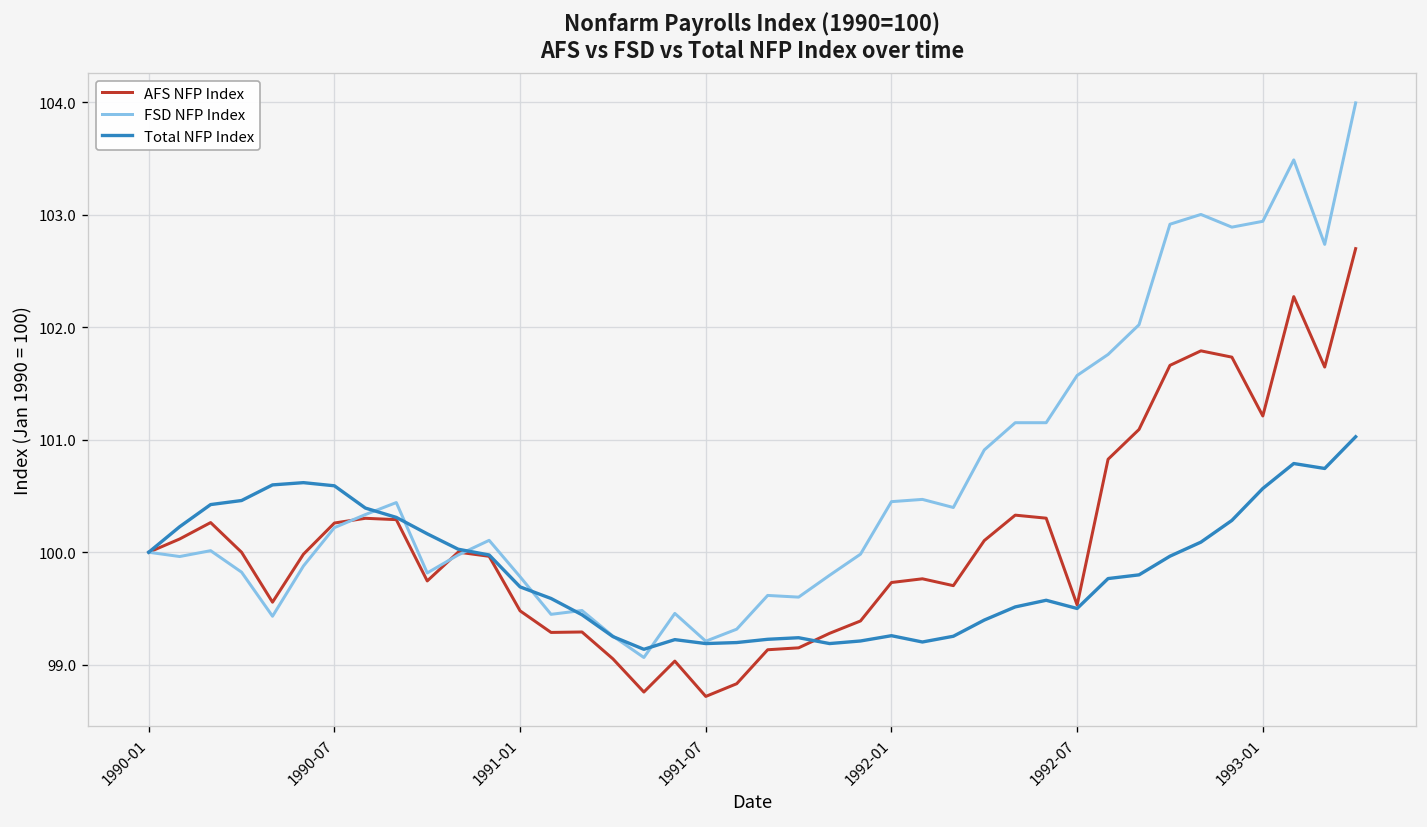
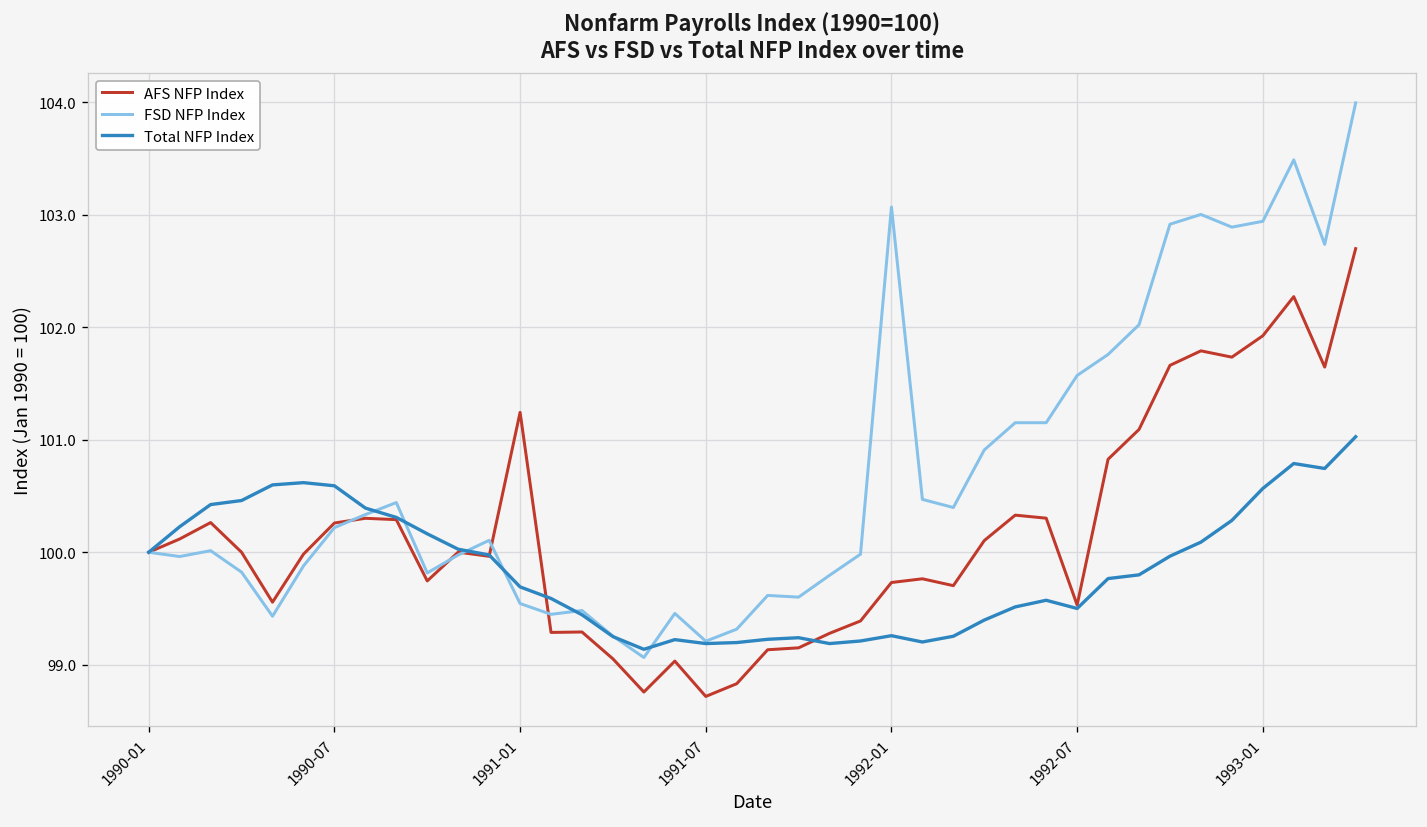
  {
    "AFS NFP Index": {
      "1990-07": 100.3,
-     "1991-01": 99.5,
+     "1991-01": 101.2,
      "1991-07": 98.7,
      "1992-01": 99.7,
      "1992-07": 99.5,
-     "1993-01": 101.2
+     "1993-01": 101.9
    },
    "FSD NFP Index": {
      "1990-07": 100.2,
-     "1991-01": 99.8,
-     "1992-01": 100.5,
+     "1991-01": 99.5,
+     "1992-01": 103.1,
      "1992-07": 101.6,
      "1993-01": 102.9
    },
    "Total NFP Index": {
      "1990-07": 100.6,
      "1991-01": 99.7,
      "1992-01": 99.3,
      "1992-07": 99.5,
      "1993-01": 100.6
    }
  }
